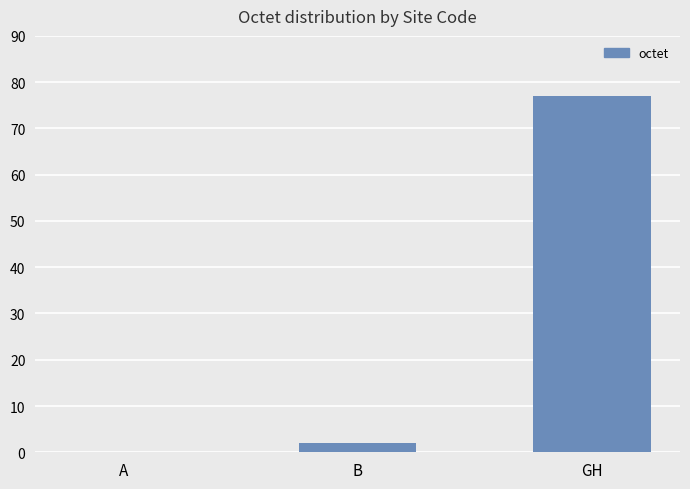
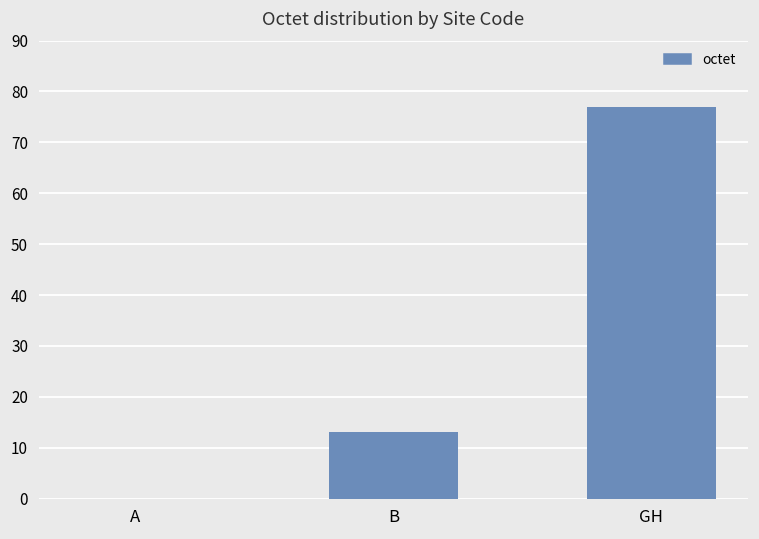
  {
    "A": 0,
-   "B": 2,
+   "B": 13,
    "GH": 77
  }
